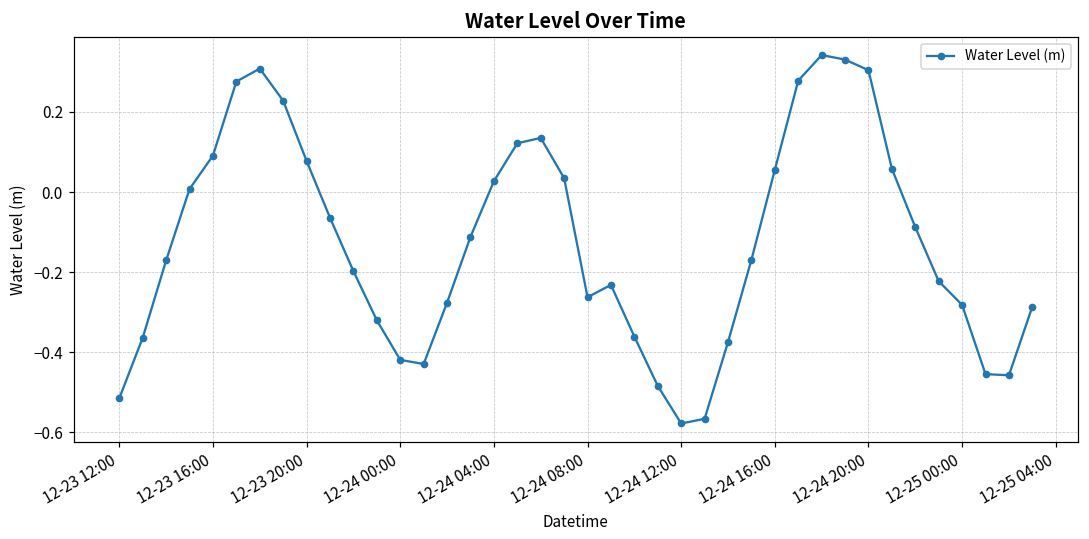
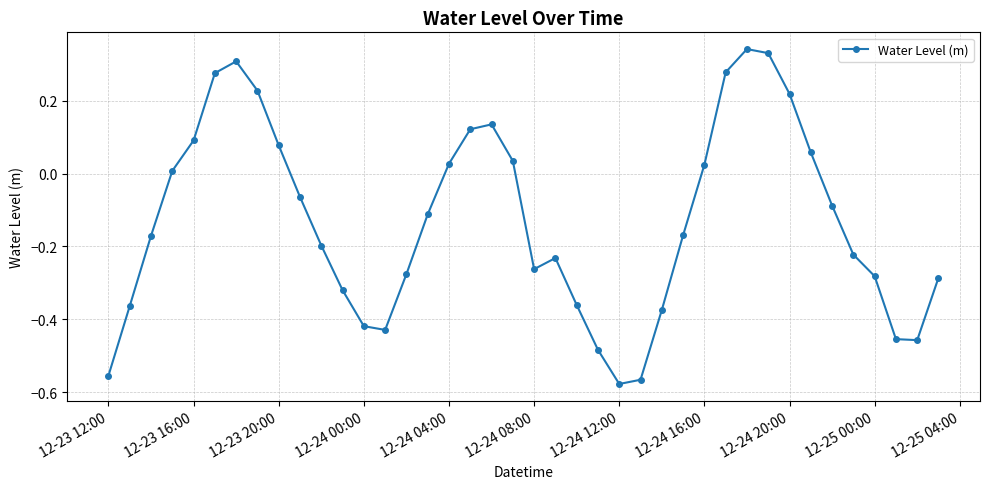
  {
-   "12-23 12:00": -0.51,
+   "12-23 12:00": -0.55,
    "12-23 16:00": 0.09,
    "12-23 20:00": 0.08,
    "12-24 00:00": -0.42,
    "12-24 04:00": 0.03,
    "12-24 08:00": -0.26,
    "12-24 12:00": -0.58,
-   "12-24 16:00": 0.06,
-   "12-24 20:00": 0.30,
+   "12-24 16:00": 0.02,
+   "12-24 20:00": 0.22,
    "12-25 00:00": -0.28
  }
